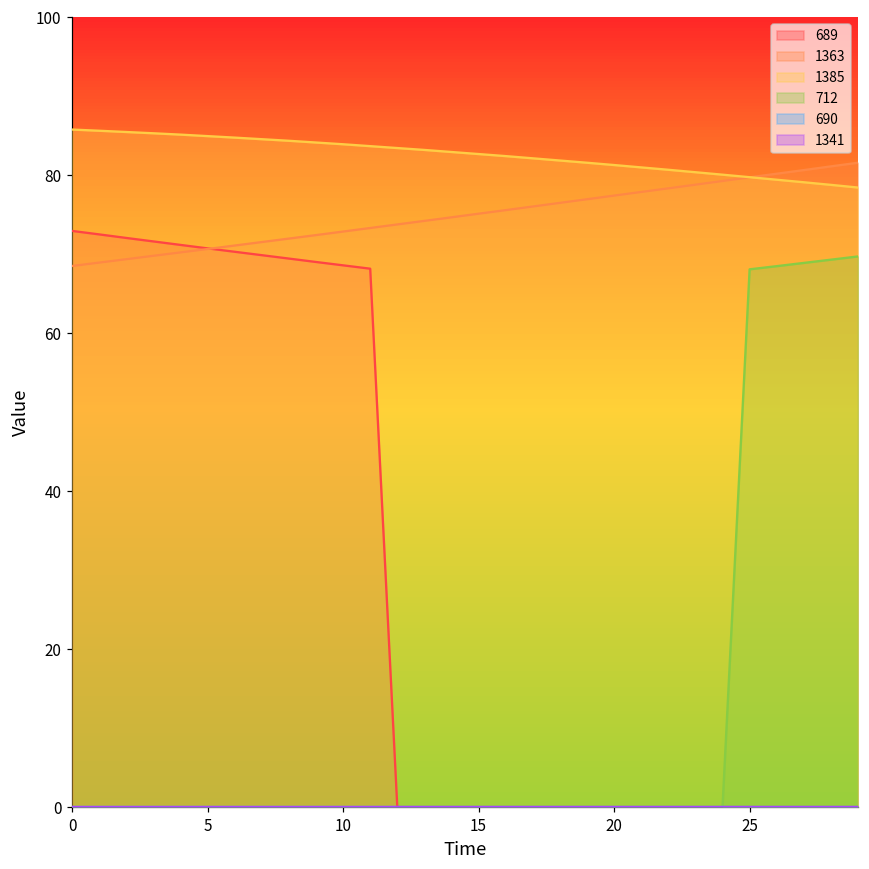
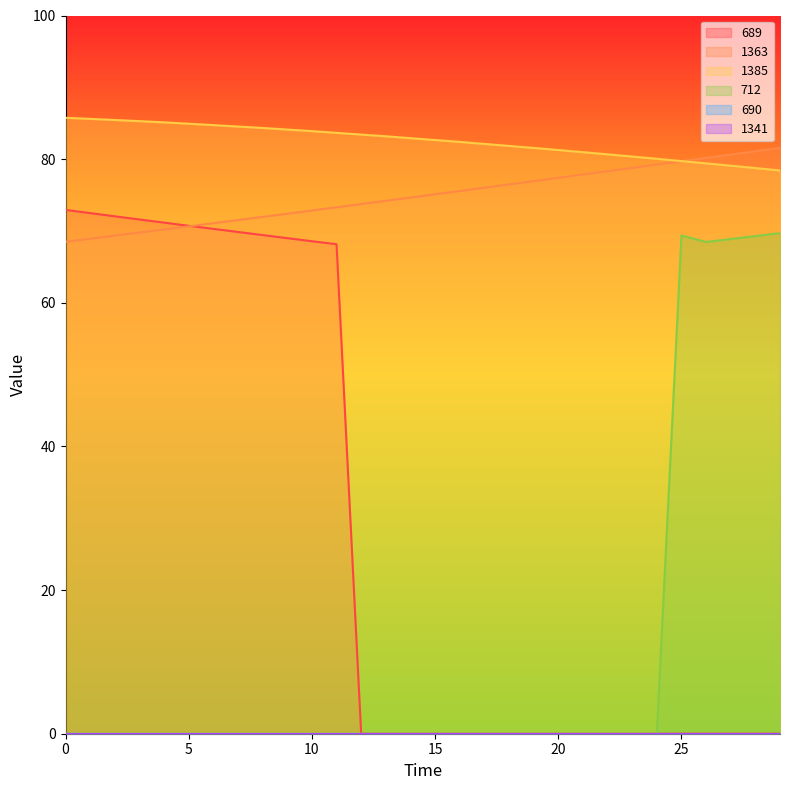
  {
    "712": {
-     "25": 68
+     "25": 69
    }
  }
